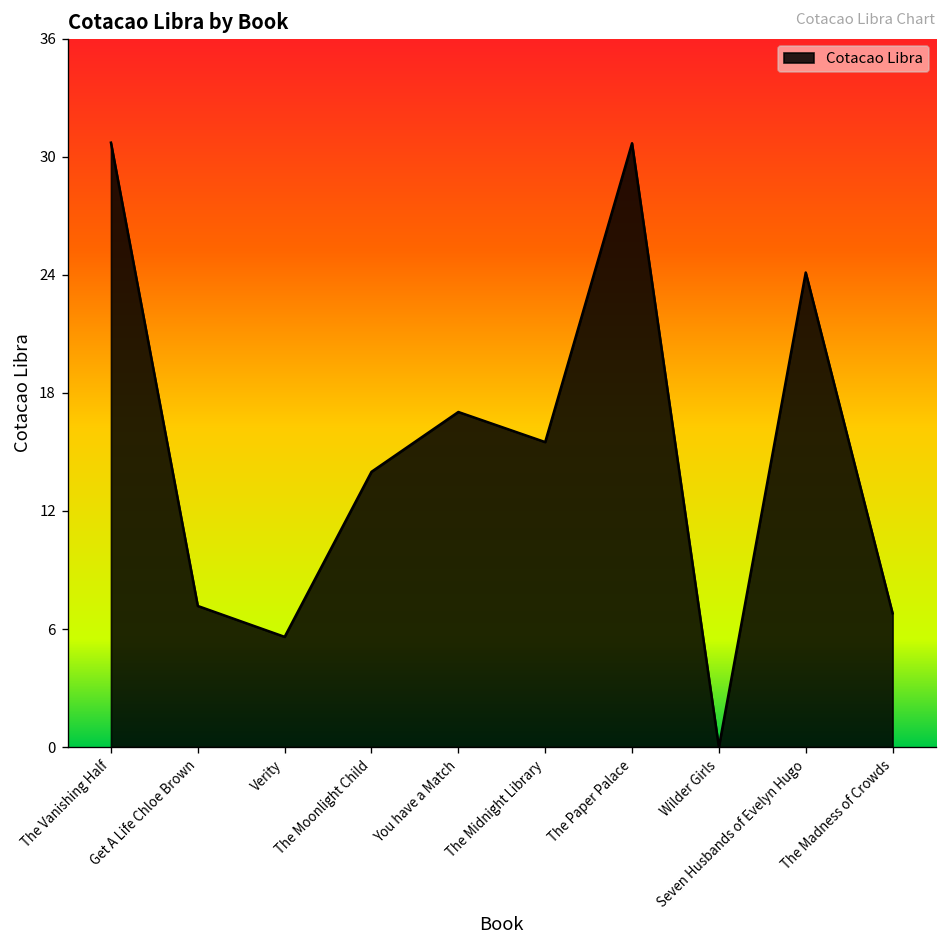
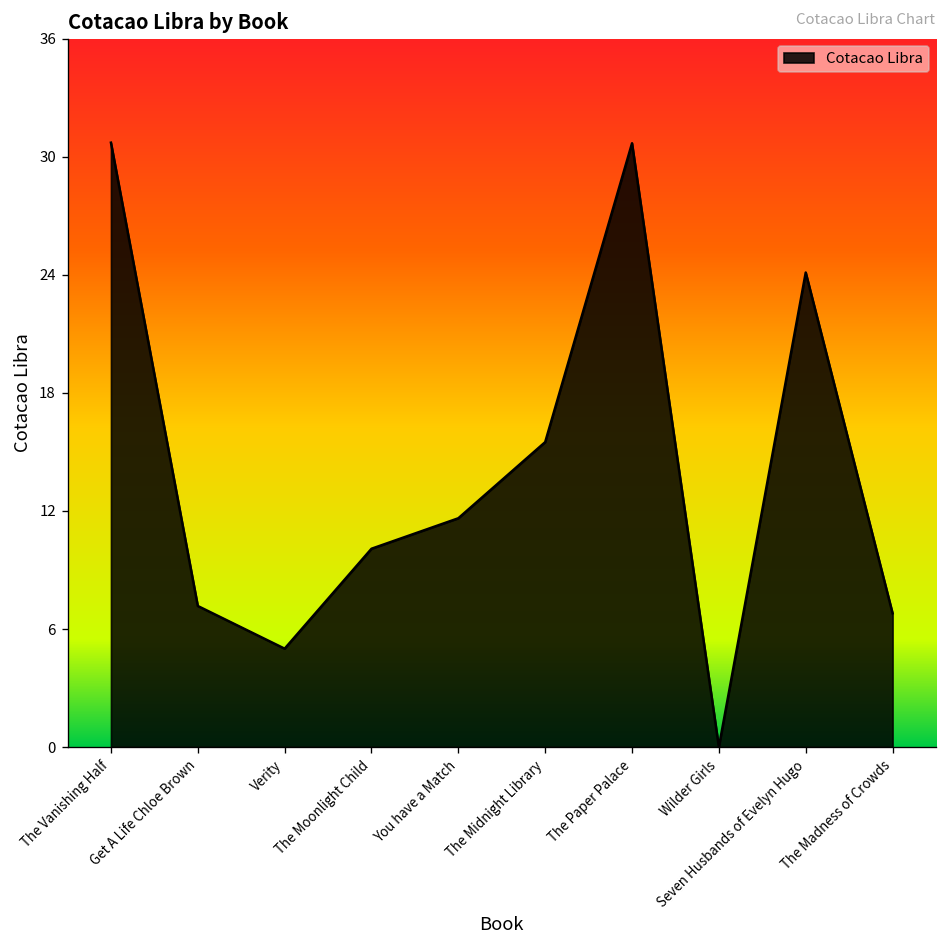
  {
    "The Vanishing Half": 30.7,
    "Get A Life Chloe Brown": 7.2,
-   "Verity": 5.6,
-   "The Moonlight Child": 14.0,
-   "You have a Match": 17.0,
+   "Verity": 5.0,
+   "The Moonlight Child": 10.1,
+   "You have a Match": 11.6,
    "The Midnight Library": 15.5,
    "The Paper Palace": 30.7,
    "Wilder Girls": 0.0,
    "Seven Husbands of Evelyn Hugo": 24.1,
    "The Madness of Crowds": 6.8
  }
